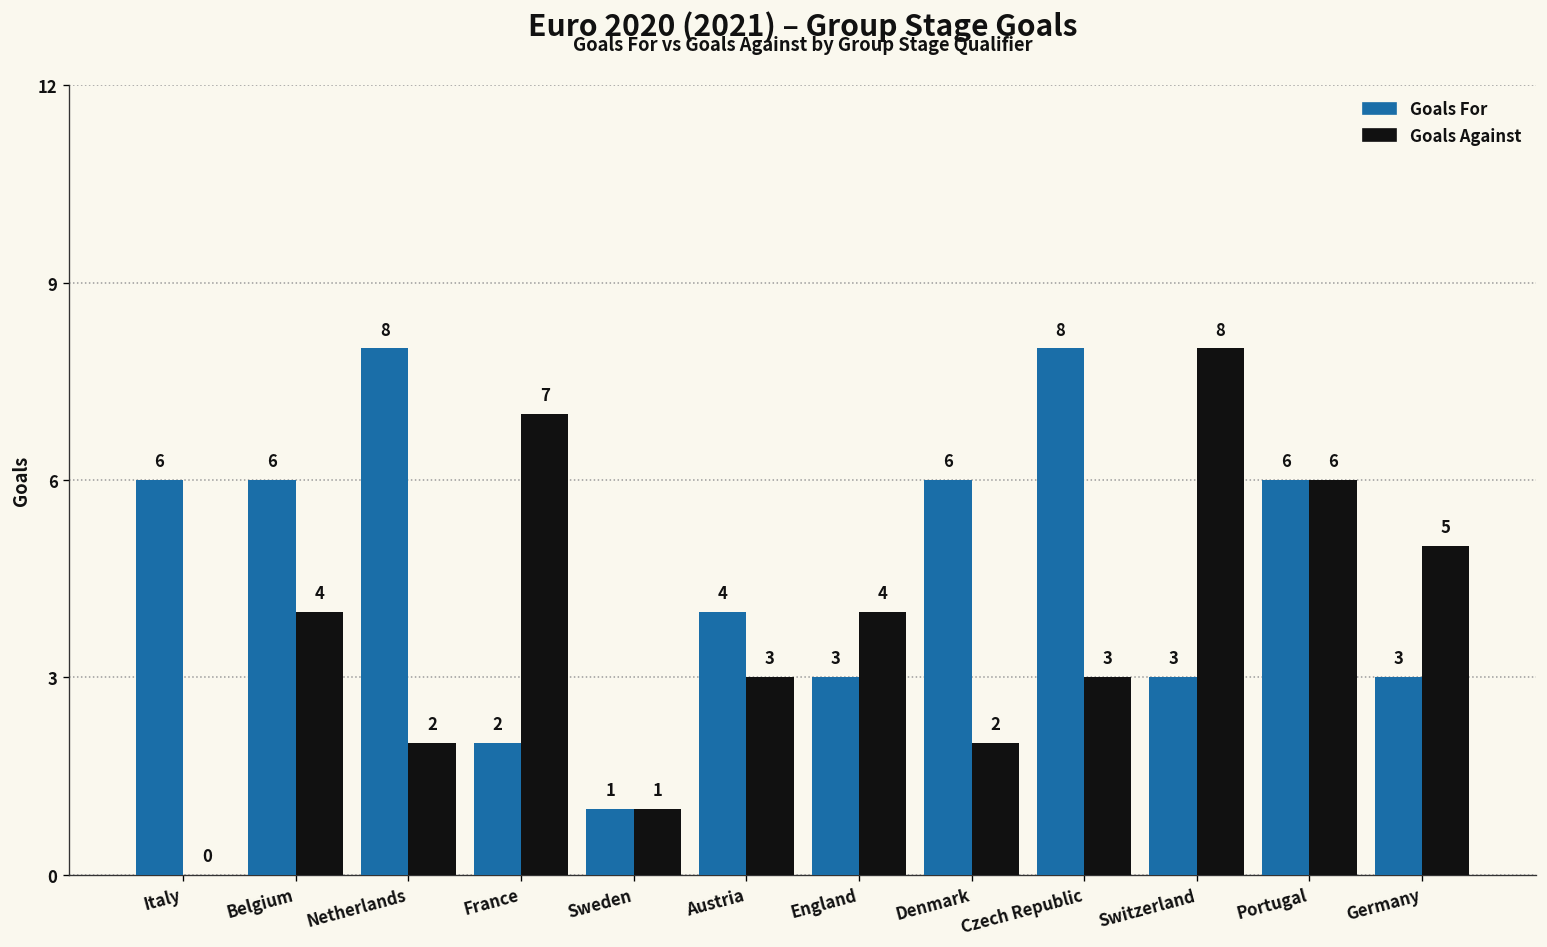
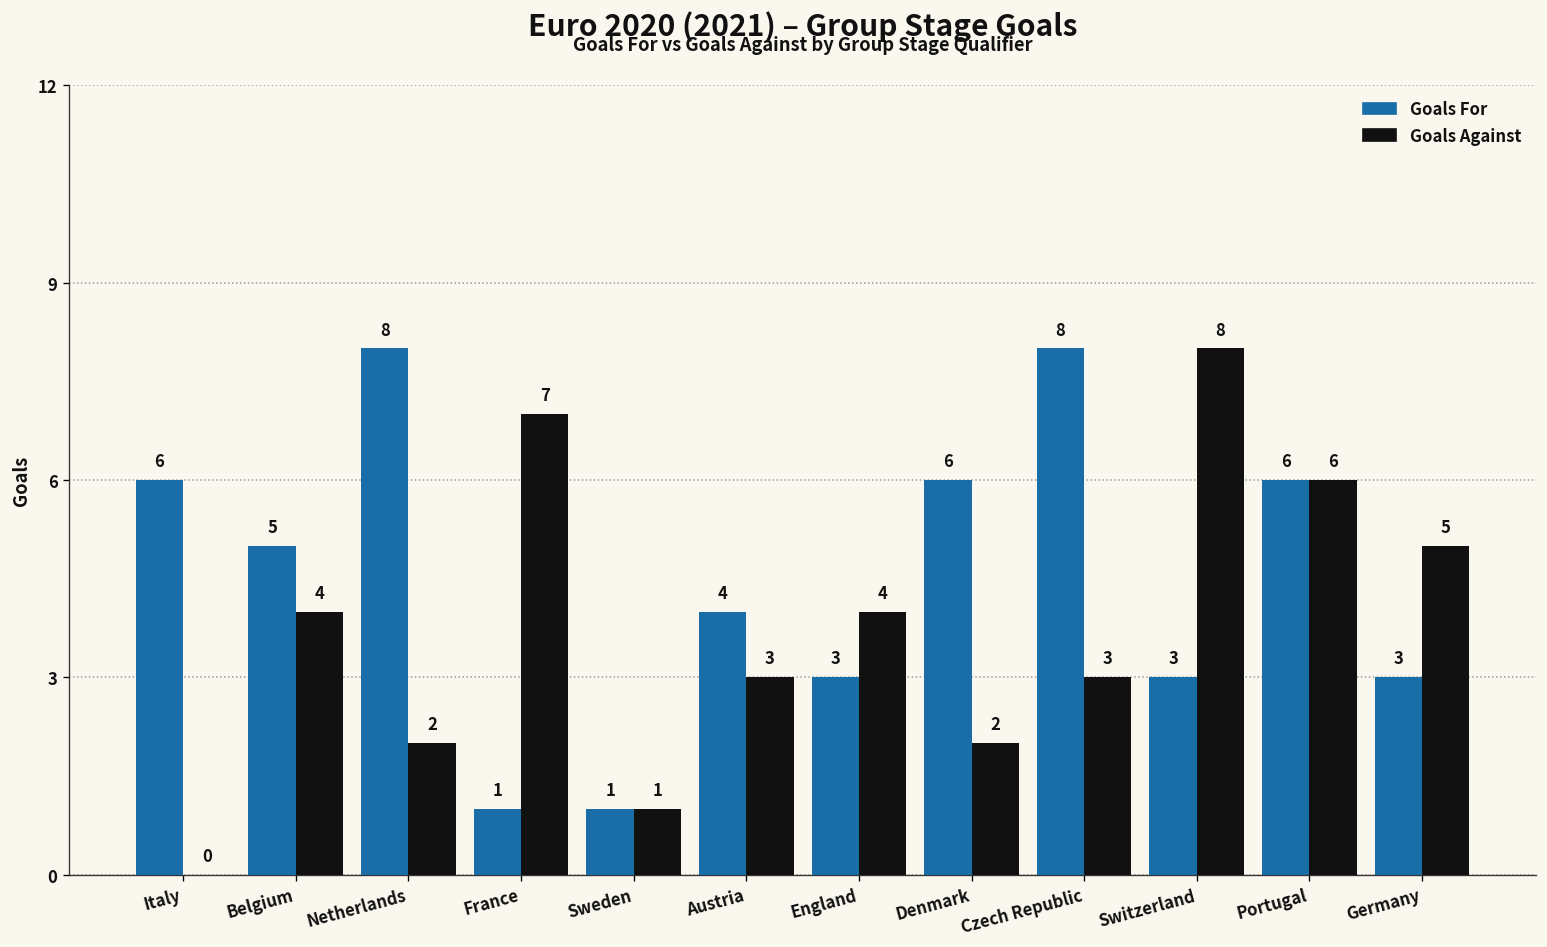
  {
    "Goals For": {
      "Italy": 6,
-     "Belgium": 6,
+     "Belgium": 5,
      "Netherlands": 8,
-     "France": 2,
+     "France": 1,
      "Sweden": 1,
      "Austria": 4,
      "England": 3,
      "Denmark": 6,
      "Czech Republic": 8,
      "Switzerland": 3,
      "Portugal": 6,
      "Germany": 3
    },
    "Goals Against": {
      "Italy": 0,
      "Belgium": 4,
      "Netherlands": 2,
      "France": 7,
      "Sweden": 1,
      "Austria": 3,
      "England": 4,
      "Denmark": 2,
      "Czech Republic": 3,
      "Switzerland": 8,
      "Portugal": 6,
      "Germany": 5
    }
  }
